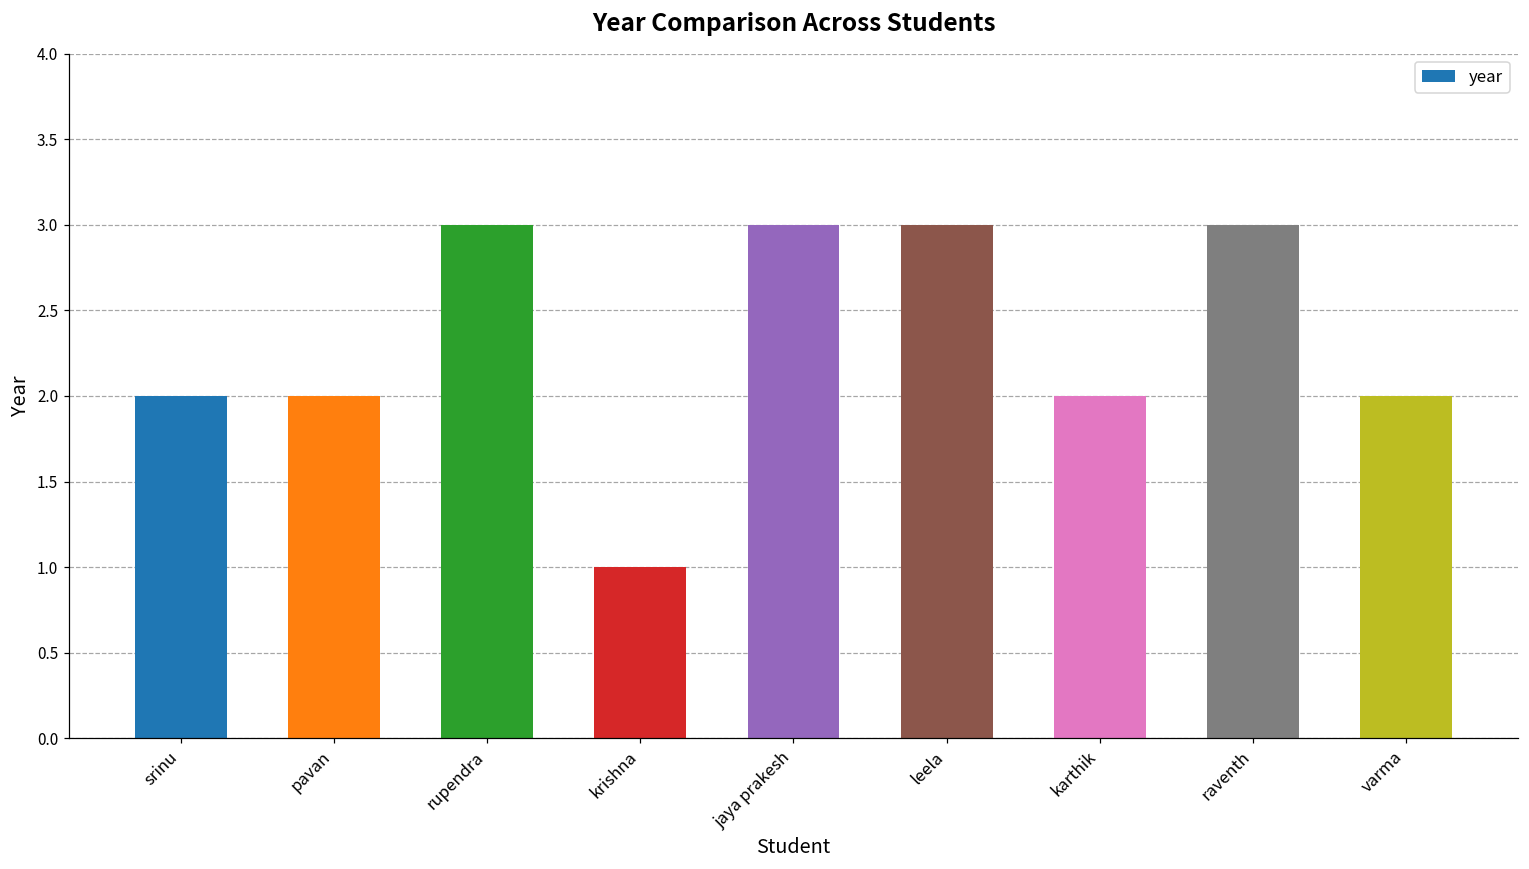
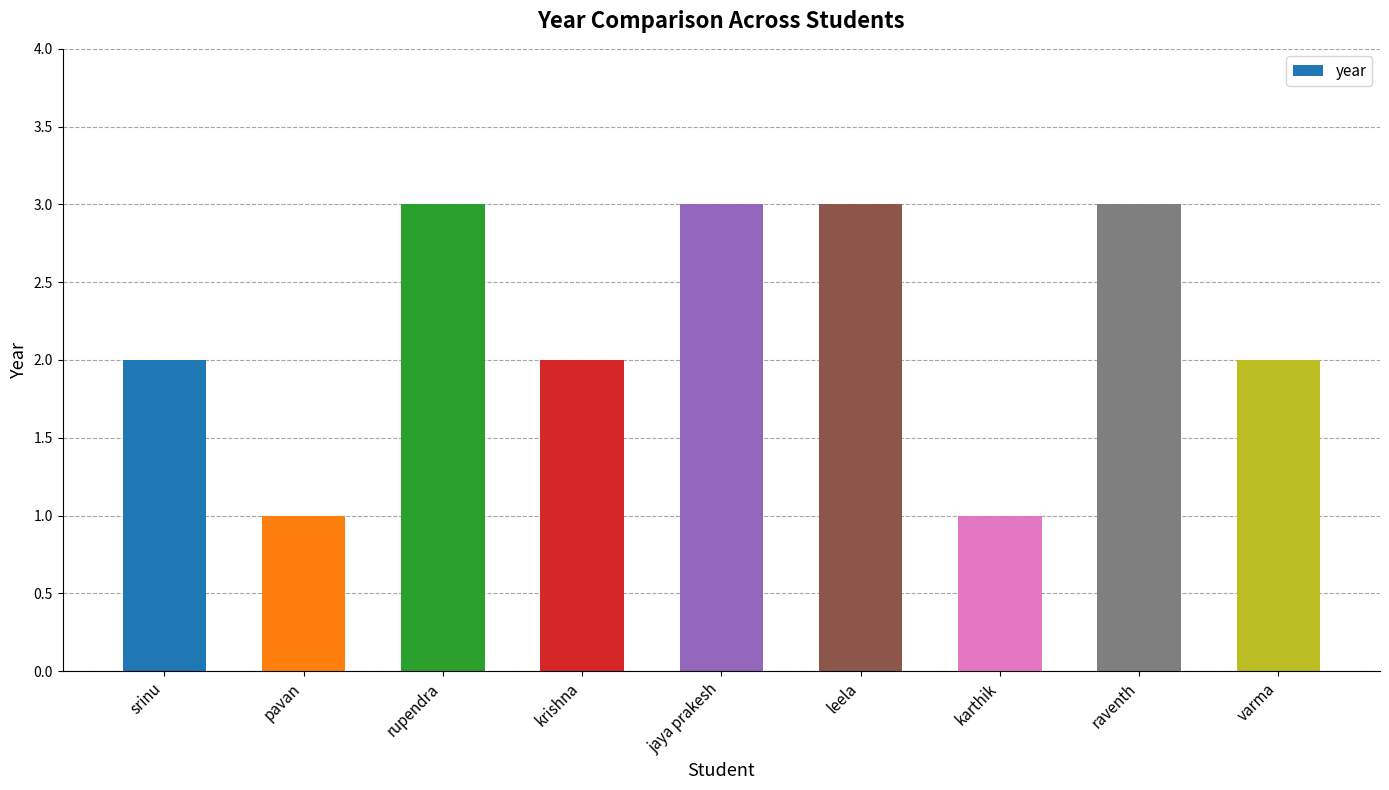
  {
    "srinu": 2,
-   "pavan": 2,
+   "pavan": 1,
    "rupendra": 3,
-   "krishna": 1,
+   "krishna": 2,
    "jaya prakesh": 3,
    "leela": 3,
-   "karthik": 2,
+   "karthik": 1,
    "raventh": 3,
    "varma": 2
  }
